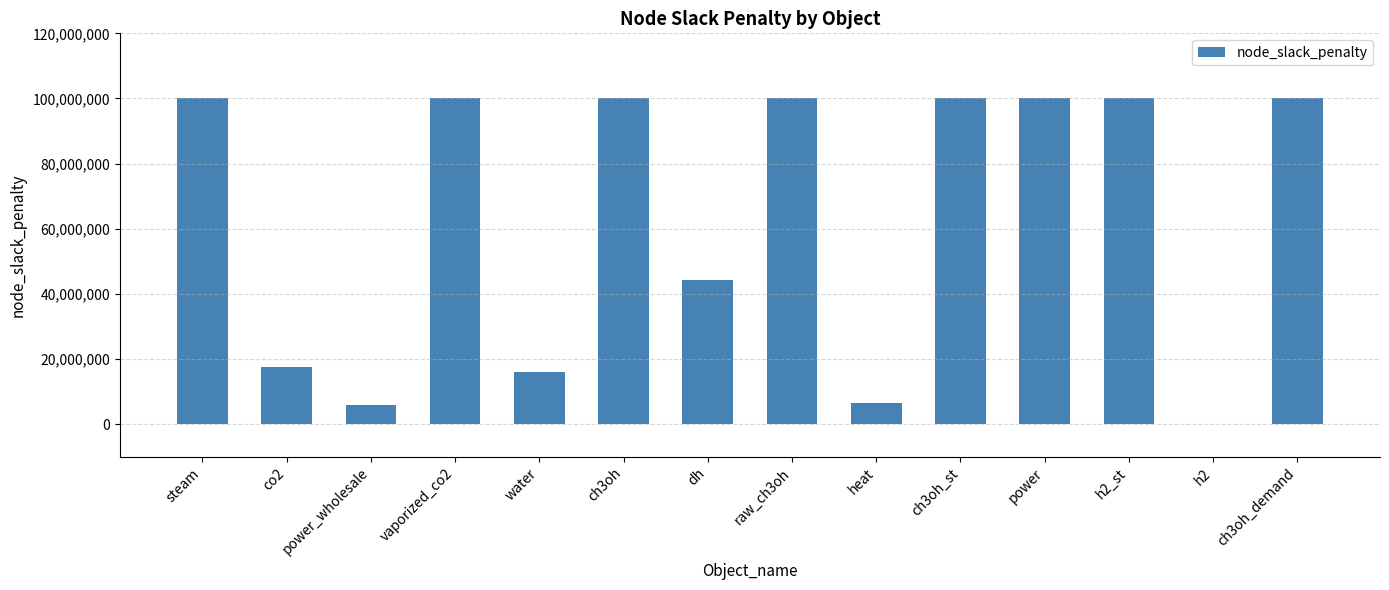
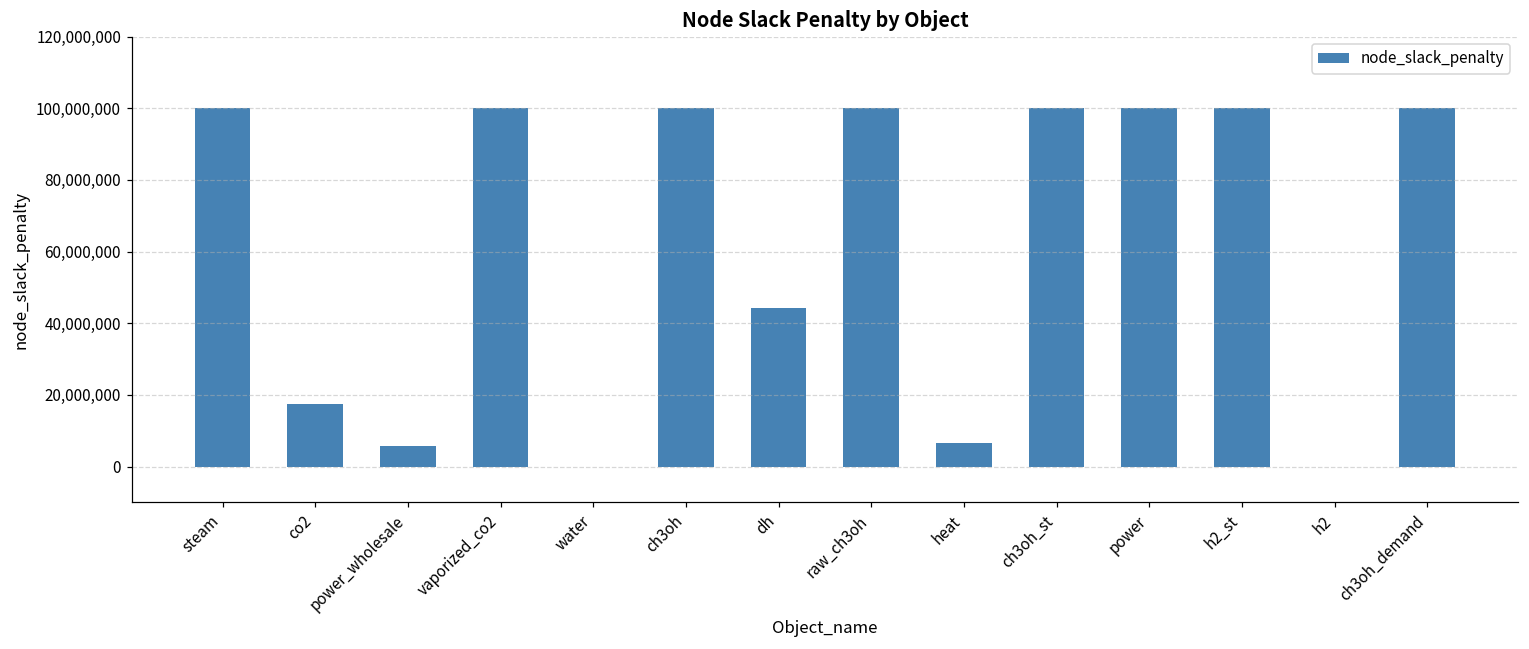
  {
    "steam": "100,000,000",
    "co2": "18,000,000",
    "power_wholesale": "6,000,000",
    "vaporized_co2": "100,000,000",
-   "water": "16,000,000",
+   "water": "0",
    "ch3oh": "100,000,000",
    "dh": "44,000,000",
    "raw_ch3oh": "100,000,000",
    "heat": "7,000,000",
    "ch3oh_st": "100,000,000",
    "power": "100,000,000",
    "h2_st": "100,000,000",
    "h2": "0",
    "ch3oh_demand": "100,000,000"
  }
